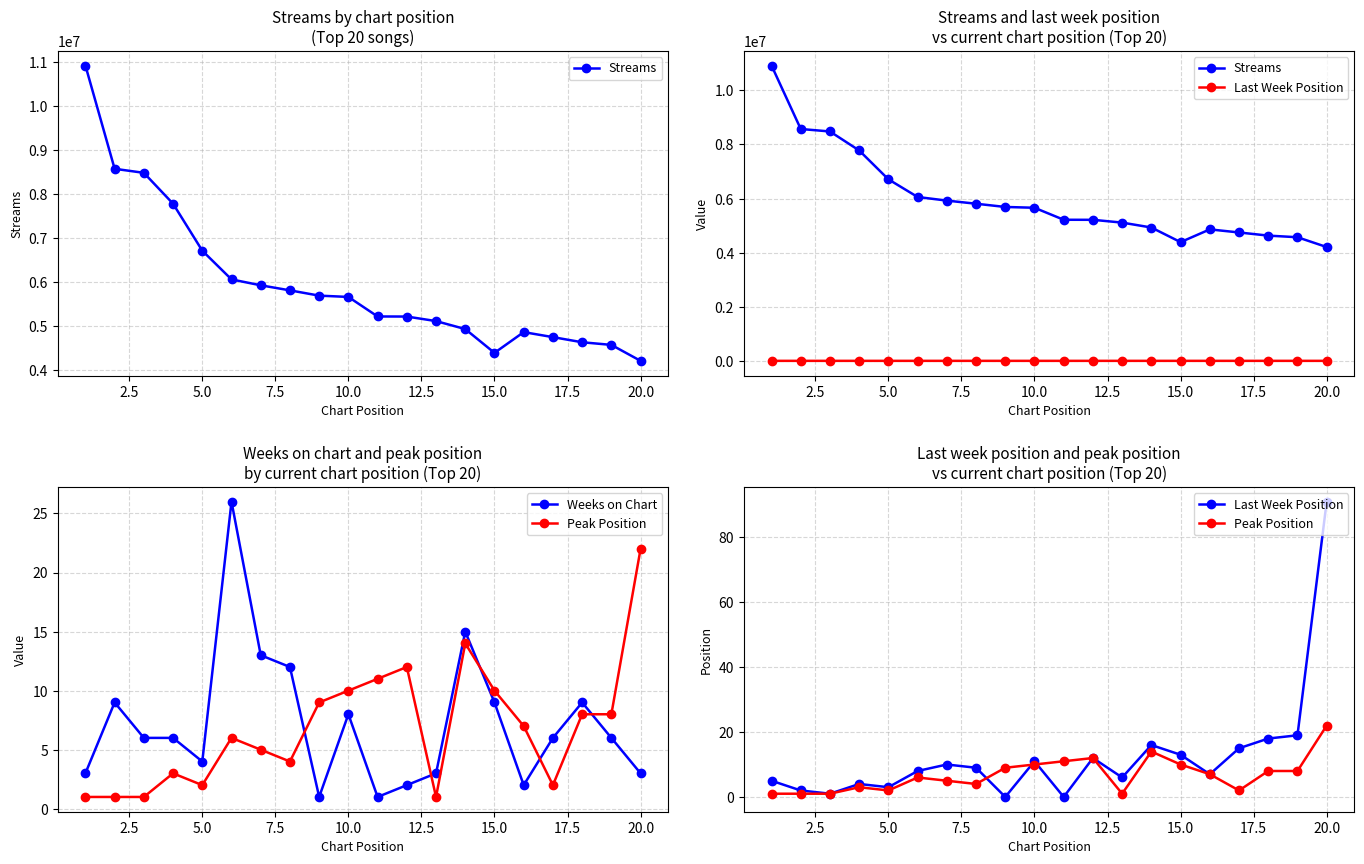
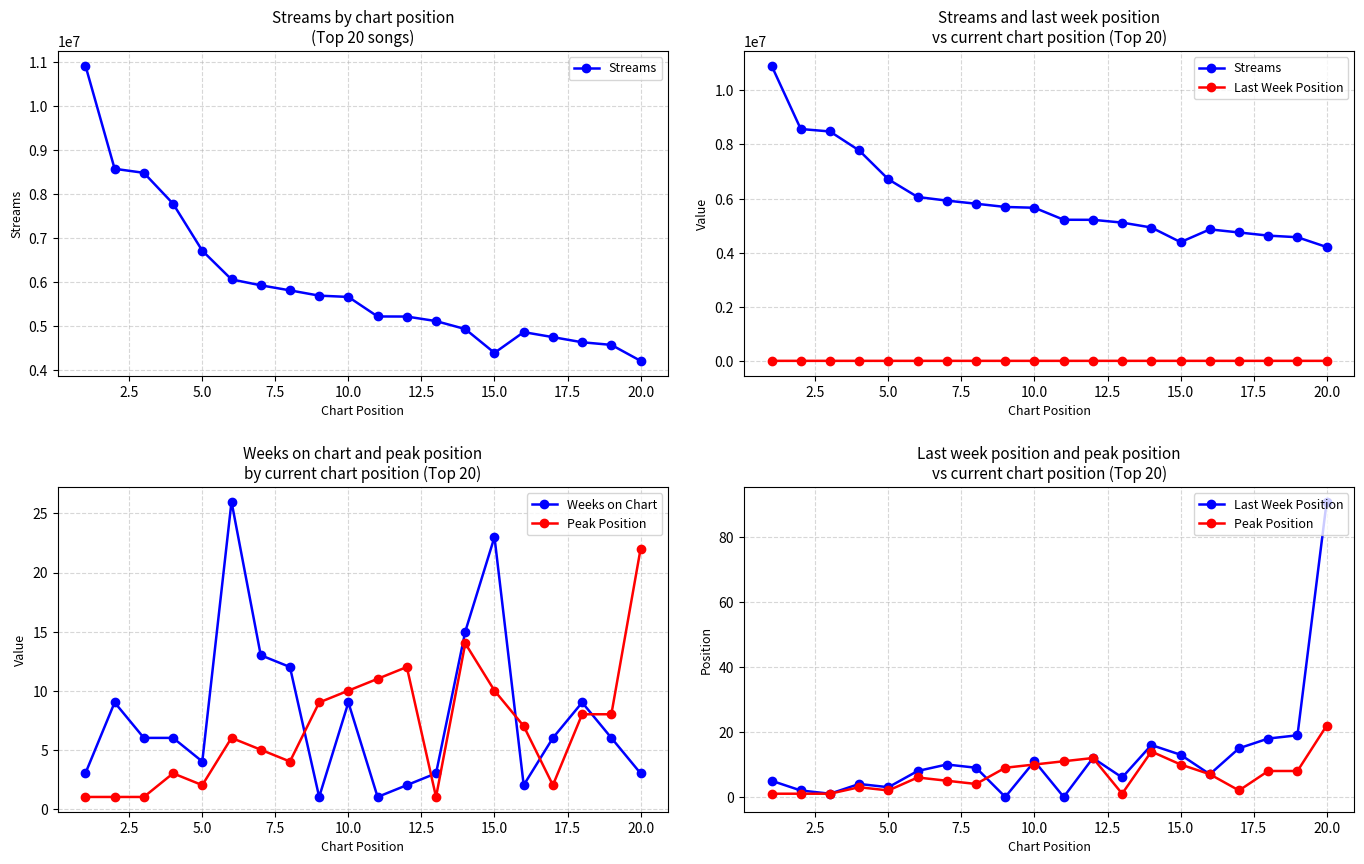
  {
    "Streams by chart position (Top 20 songs)": {
      "5.0": 6700000,
      "10.0": 5700000,
      "15.0": 4400000,
      "20.0": 4200000
    },
    "Streams and last week position vs current chart position (Top 20)": {
      "Streams": {
        "5.0": 6700000,
        "10.0": 5700000,
        "15.0": 4400000,
        "20.0": 4200000
      }
    },
    "Weeks on chart and peak position by current chart position (Top 20)": {
      "Weeks on Chart": {
        "5.0": 4,
-       "10.0": 8,
-       "15.0": 9,
+       "10.0": 9,
+       "15.0": 23,
        "20.0": 3
      },
      "Peak Position": {
        "5.0": 2,
        "10.0": 10,
        "15.0": 10,
        "20.0": 22
      }
    },
    "Last week position and peak position vs current chart position (Top 20)": {
      "Last Week Position": {
        "5.0": 3,
        "10.0": 11,
        "15.0": 13
      },
      "Peak Position": {
        "5.0": 2,
        "10.0": 10,
        "15.0": 10,
        "20.0": 22
      }
    }
  }
